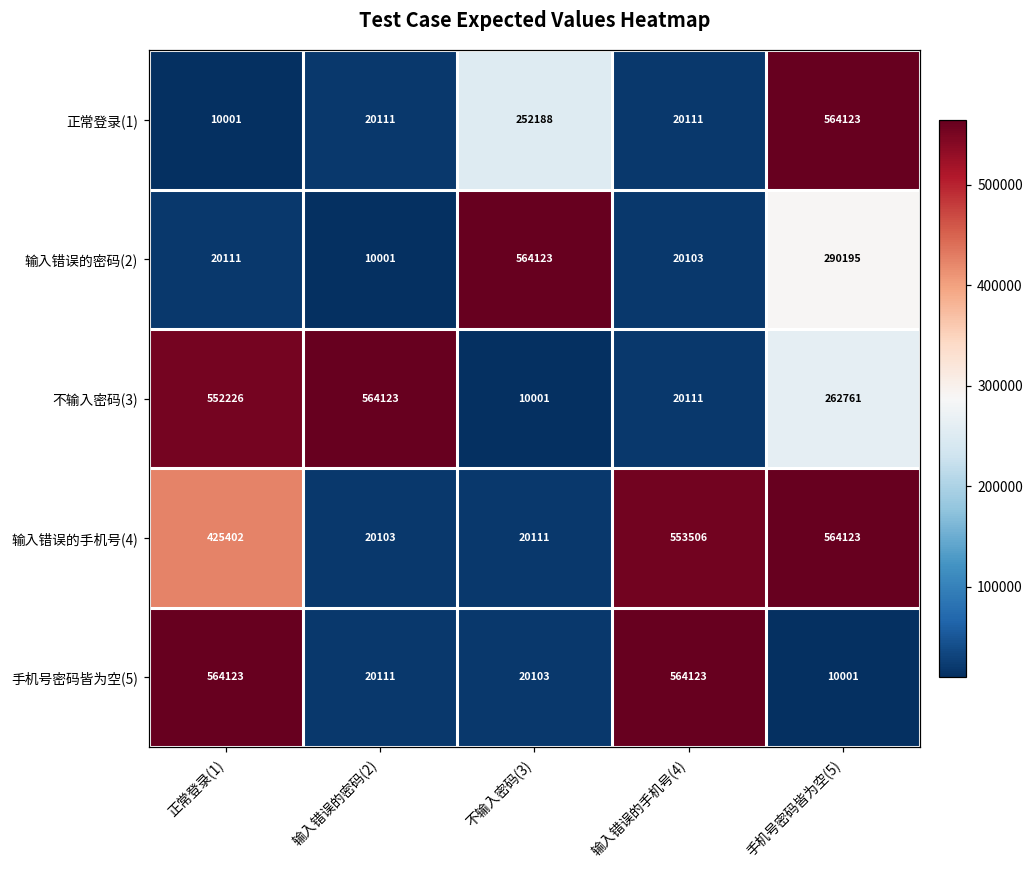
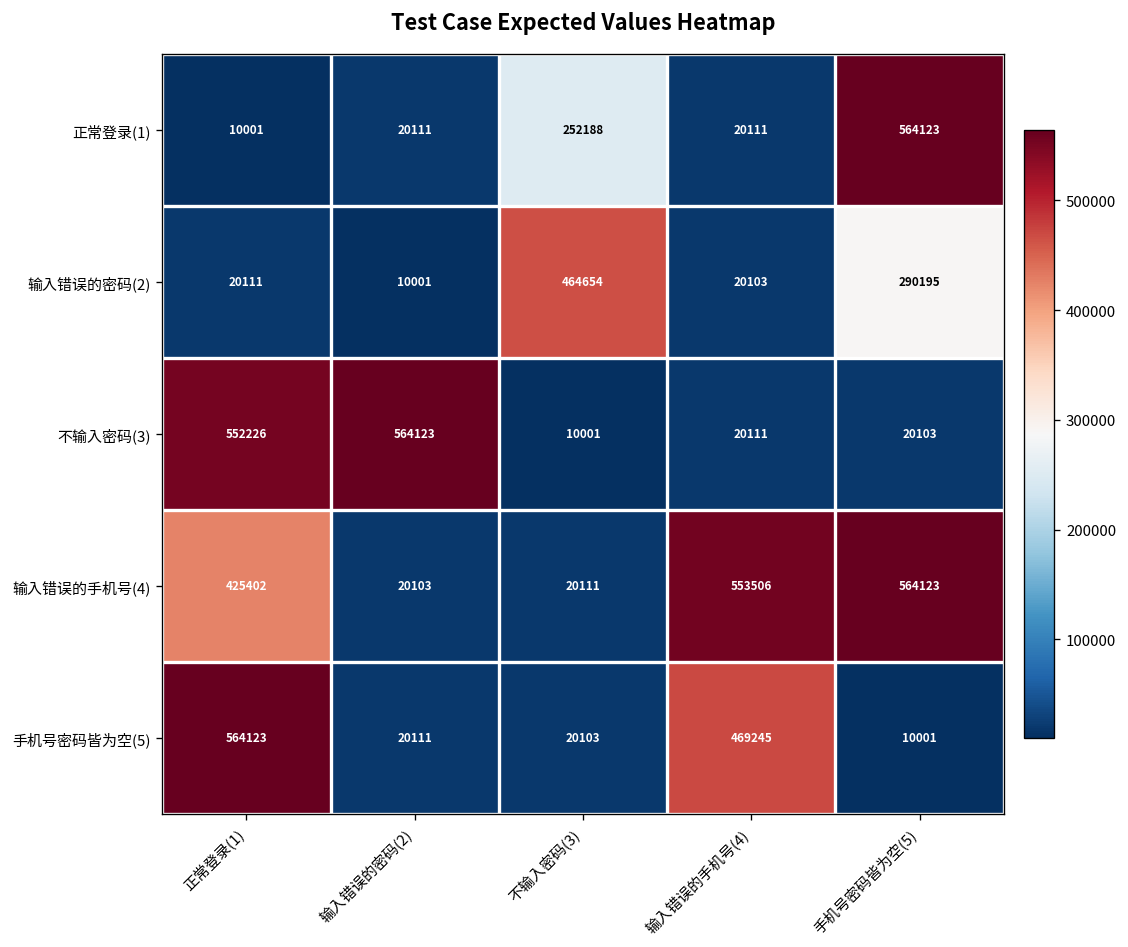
  {
    "正常登录(1)": {
      "正常登录(1)": 10001,
      "输入错误的密码(2)": 20111,
      "不输入密码(3)": 252188,
      "输入错误的手机号(4)": 20111,
      "手机号密码皆为空(5)": 564123
    },
    "输入错误的密码(2)": {
      "正常登录(1)": 20111,
      "输入错误的密码(2)": 10001,
-     "不输入密码(3)": 564123,
+     "不输入密码(3)": 464654,
      "输入错误的手机号(4)": 20103,
      "手机号密码皆为空(5)": 290195
    },
    "不输入密码(3)": {
      "正常登录(1)": 552226,
      "输入错误的密码(2)": 564123,
      "不输入密码(3)": 10001,
      "输入错误的手机号(4)": 20111,
-     "手机号密码皆为空(5)": 262761
+     "手机号密码皆为空(5)": 20103
    },
    "输入错误的手机号(4)": {
      "正常登录(1)": 425402,
      "输入错误的密码(2)": 20103,
      "不输入密码(3)": 20111,
      "输入错误的手机号(4)": 553506,
      "手机号密码皆为空(5)": 564123
    },
    "手机号密码皆为空(5)": {
      "正常登录(1)": 564123,
      "输入错误的密码(2)": 20111,
      "不输入密码(3)": 20103,
-     "输入错误的手机号(4)": 564123,
+     "输入错误的手机号(4)": 469245,
      "手机号密码皆为空(5)": 10001
    }
  }
